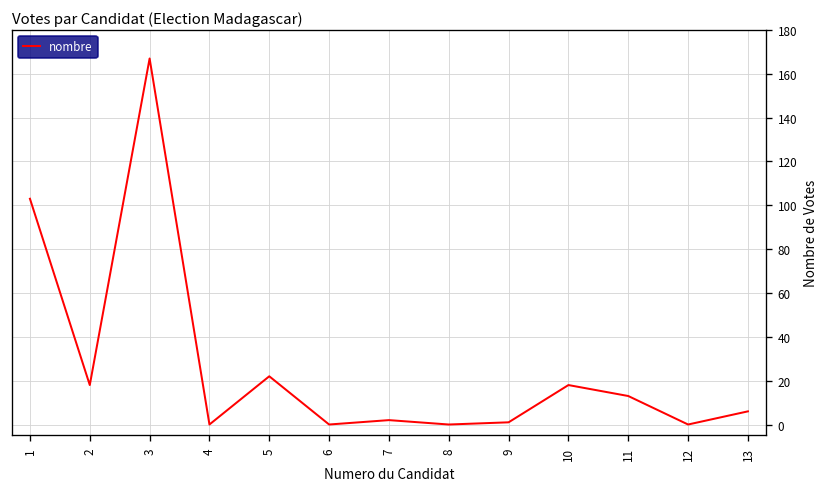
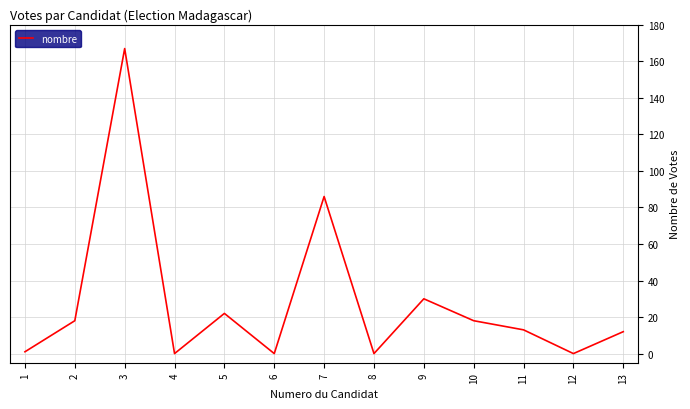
  {
-   "1": 103,
+   "1": 1,
    "2": 18,
    "3": 167,
    "4": 0,
    "5": 22,
    "6": 0,
-   "7": 2,
+   "7": 86,
    "8": 0,
-   "9": 1,
+   "9": 30,
    "10": 18,
    "11": 13,
    "12": 0,
-   "13": 6
+   "13": 12
  }
